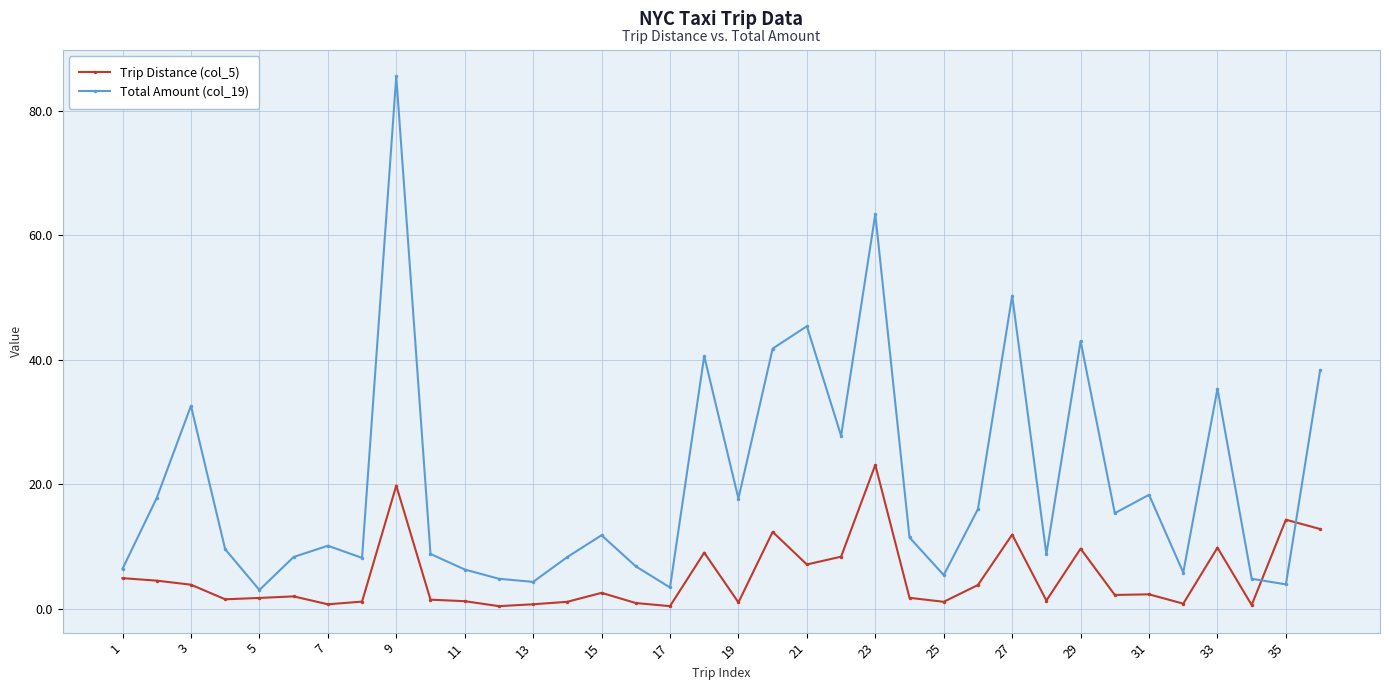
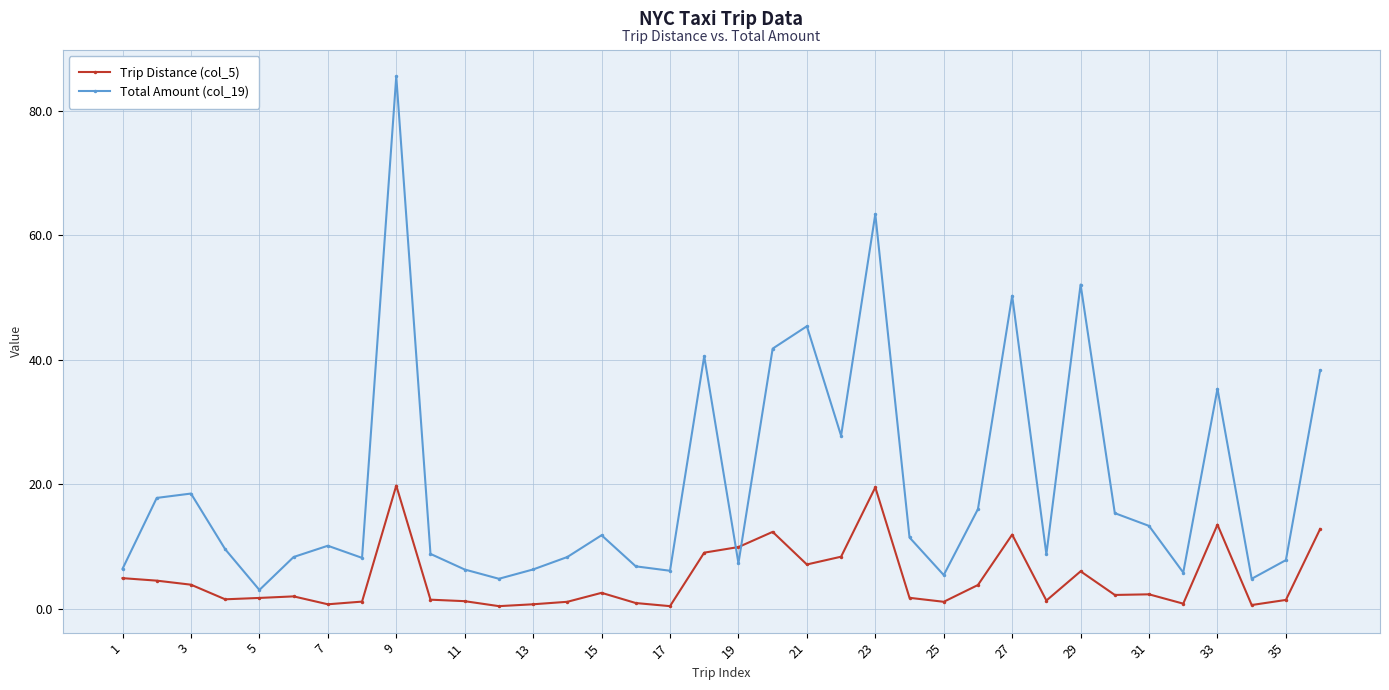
  {
    "Trip Distance (col_5)": {
      "1": 5,
      "3": 4,
      "5": 2,
      "7": 1,
      "9": 20,
      "11": 1,
      "13": 1,
      "15": 3,
      "17": 0,
-     "19": 1,
+     "19": 10,
      "21": 7,
-     "23": 23,
+     "23": 20,
      "25": 1,
      "27": 12,
-     "29": 10,
+     "29": 6,
      "31": 2,
-     "33": 10,
-     "35": 14
+     "33": 14,
+     "35": 1
    },
    "Total Amount (col_19)": {
      "1": 6,
-     "3": 33,
+     "3": 19,
      "5": 3,
      "7": 10,
      "9": 86,
      "11": 6,
-     "13": 4,
+     "13": 6,
      "15": 12,
-     "17": 3,
-     "19": 18,
+     "17": 6,
+     "19": 7,
      "21": 45,
      "23": 63,
      "25": 5,
      "27": 50,
-     "29": 43,
-     "31": 18,
+     "29": 52,
+     "31": 13,
      "33": 35,
-     "35": 4
+     "35": 8
    }
  }
